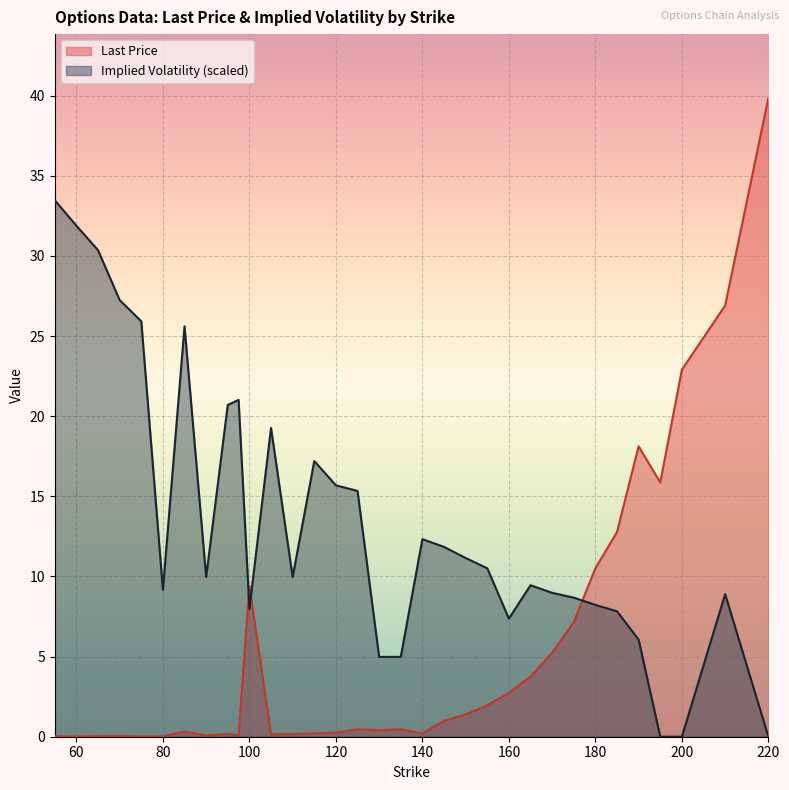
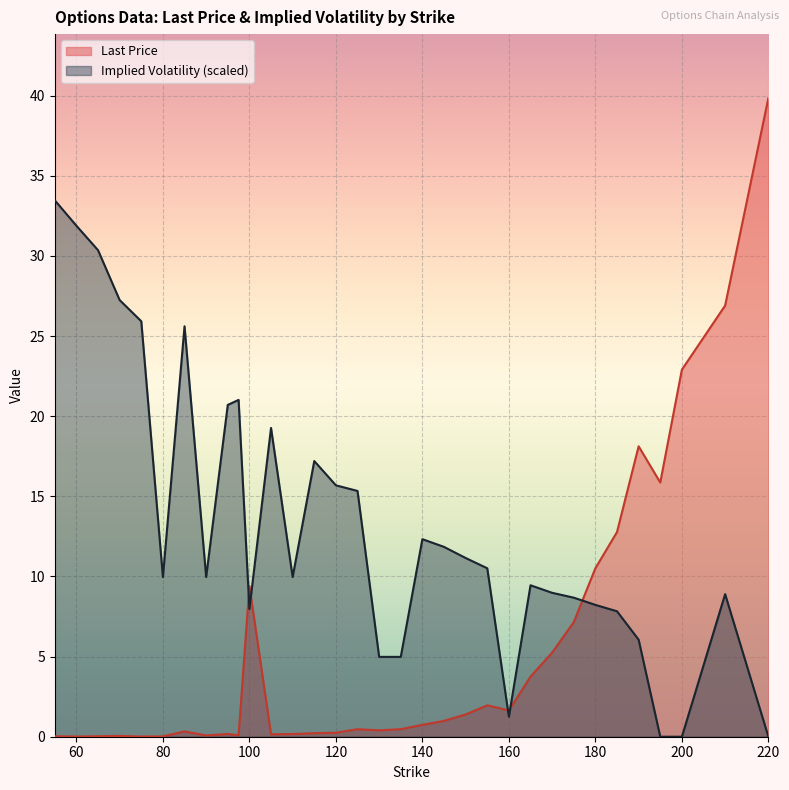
  {
    "Last Price": {
      "60": 0.0,
      "80": 0.0,
      "100": 9.4,
      "120": 0.3,
-     "140": 0.2,
-     "160": 2.7,
+     "140": 0.7,
+     "160": 1.6,
      "180": 10.5,
      "200": 22.9,
      "220": 39.9
    },
    "Implied Volatility (scaled)": {
      "60": 31.9,
-     "80": 9.2,
+     "80": 10.0,
      "100": 8.0,
      "120": 15.7,
      "140": 12.3,
-     "160": 7.4,
+     "160": 1.2,
      "180": 8.2,
      "200": 0.0,
      "220": 0.0
    }
  }
